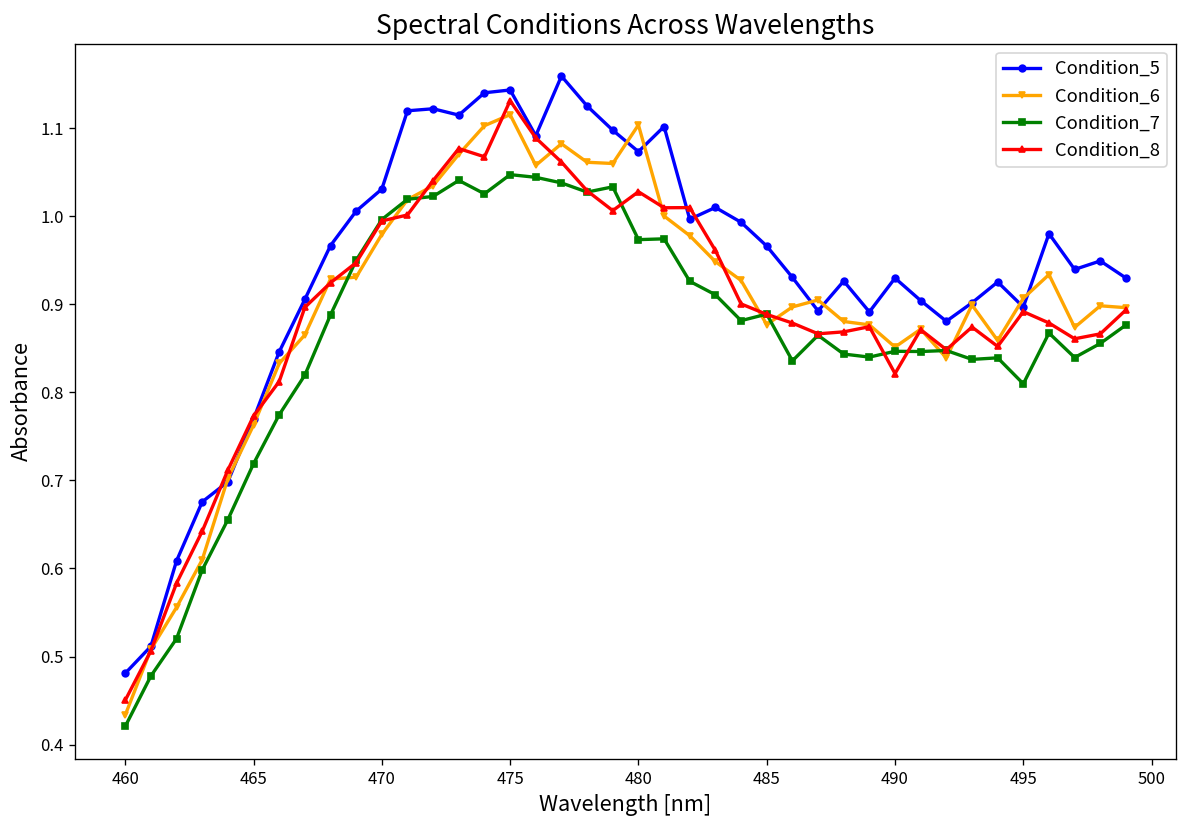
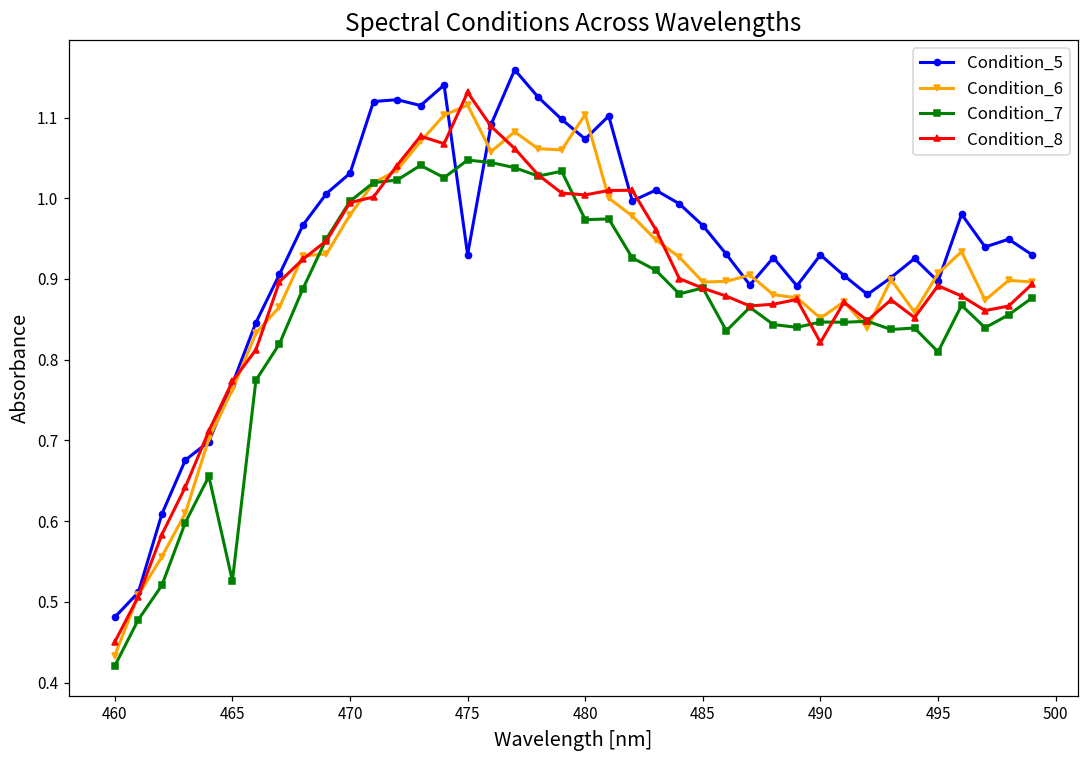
  {
    "Condition_5": {
      "460": 0.48,
      "470": 1.03,
-     "475": 1.14,
+     "475": 0.93,
      "480": 1.07,
      "485": 0.97,
      "490": 0.93,
      "495": 0.90
    },
    "Condition_6": {
      "460": 0.43,
      "465": 0.76,
      "470": 0.98,
      "475": 1.12,
      "480": 1.10,
-     "485": 0.88,
+     "485": 0.90,
      "490": 0.85,
      "495": 0.91
    },
    "Condition_7": {
      "460": 0.42,
-     "465": 0.72,
+     "465": 0.53,
      "475": 1.05,
      "480": 0.97,
      "490": 0.85,
      "495": 0.81
    },
    "Condition_8": {
      "460": 0.45,
      "475": 1.13,
-     "480": 1.03,
+     "480": 1.00,
      "490": 0.82,
      "495": 0.89
    }
  }
